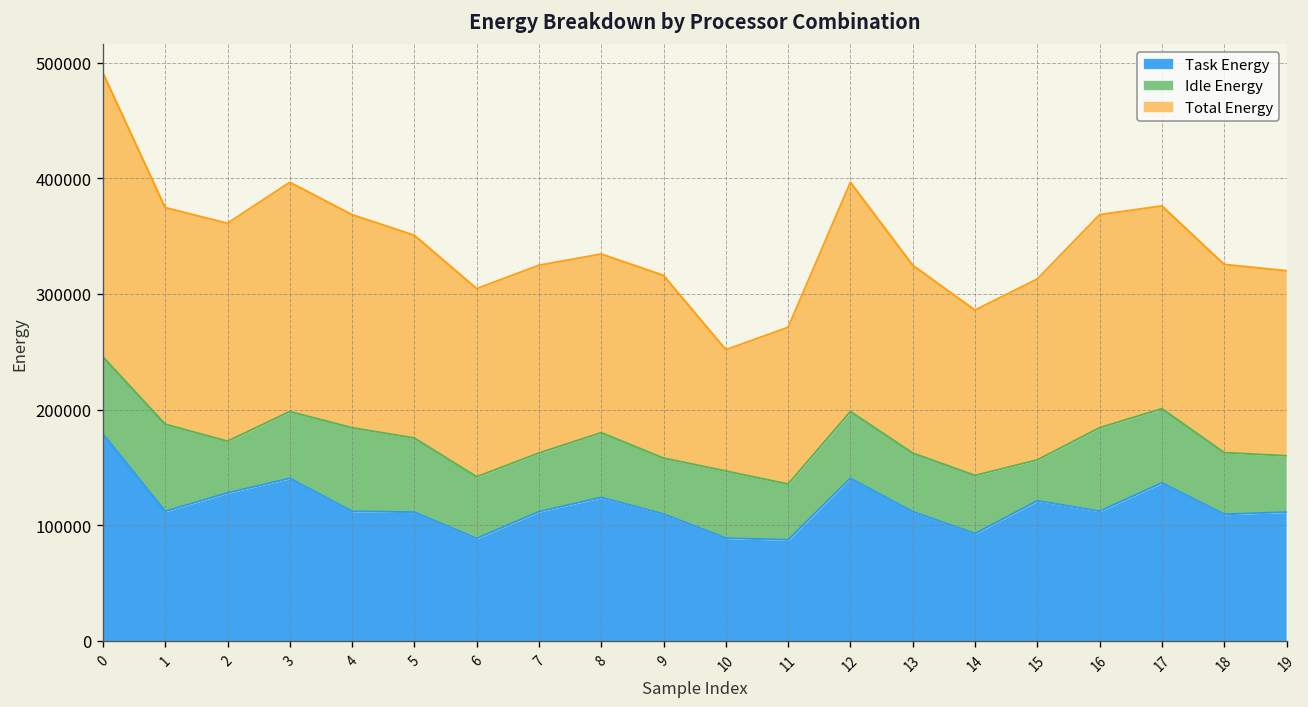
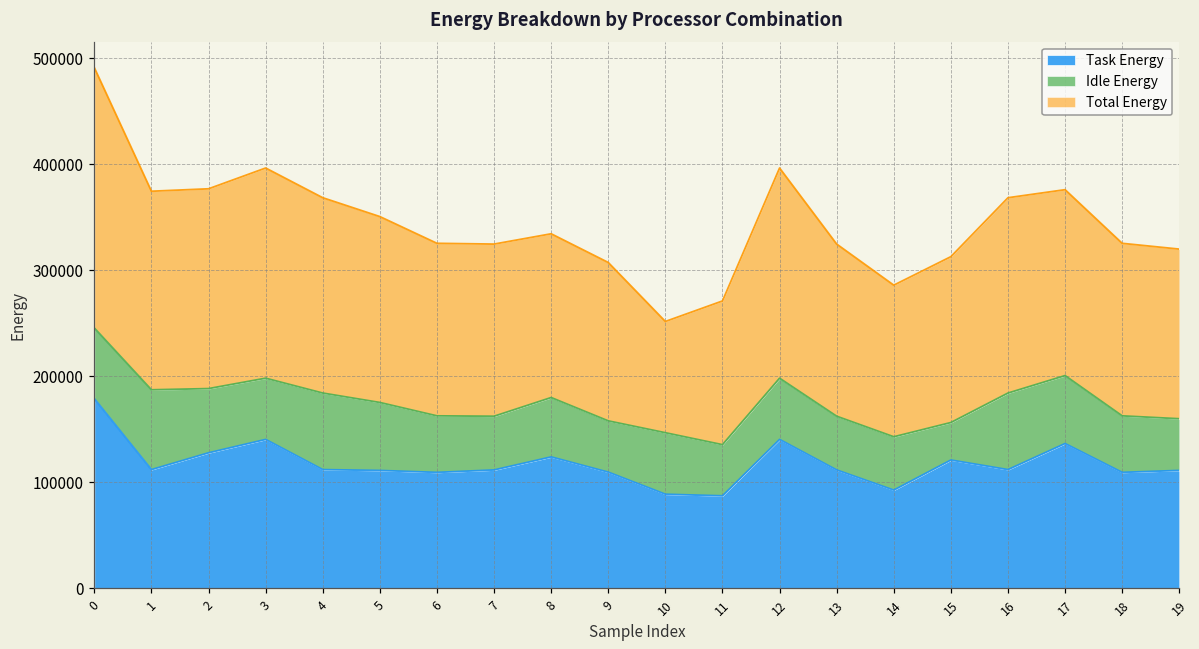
  {
    "Task Energy": {
      "0": 180000,
      "1": 110000,
      "2": 130000,
      "3": 140000,
      "4": 110000,
      "5": 110000,
-     "6": 90000,
+     "6": 110000,
      "7": 110000,
      "8": 120000,
      "9": 110000,
      "10": 90000,
      "11": 90000,
      "12": 140000,
      "13": 110000,
      "14": 90000,
      "15": 120000,
      "16": 110000,
      "17": 140000,
      "18": 110000,
      "19": 110000
    },
    "Idle Energy": {
      "0": 70000,
      "1": 80000,
-     "2": 40000,
+     "2": 60000,
      "3": 60000,
      "4": 70000,
      "5": 60000,
      "6": 50000,
      "7": 50000,
      "8": 60000,
      "9": 50000,
      "10": 60000,
      "11": 50000,
      "12": 60000,
      "13": 50000,
      "14": 50000,
      "15": 40000,
      "16": 70000,
      "17": 60000,
      "18": 50000,
      "19": 50000
    },
    "Total Energy": {
      "0": 250000,
      "1": 190000,
      "2": 190000,
      "3": 200000,
      "4": 180000,
      "5": 180000,
      "6": 160000,
      "7": 160000,
      "8": 150000,
-     "9": 160000,
+     "9": 150000,
      "10": 100000,
      "11": 140000,
      "12": 200000,
      "13": 160000,
      "14": 140000,
      "15": 160000,
      "16": 180000,
      "17": 180000,
      "18": 160000,
      "19": 160000
    }
  }
